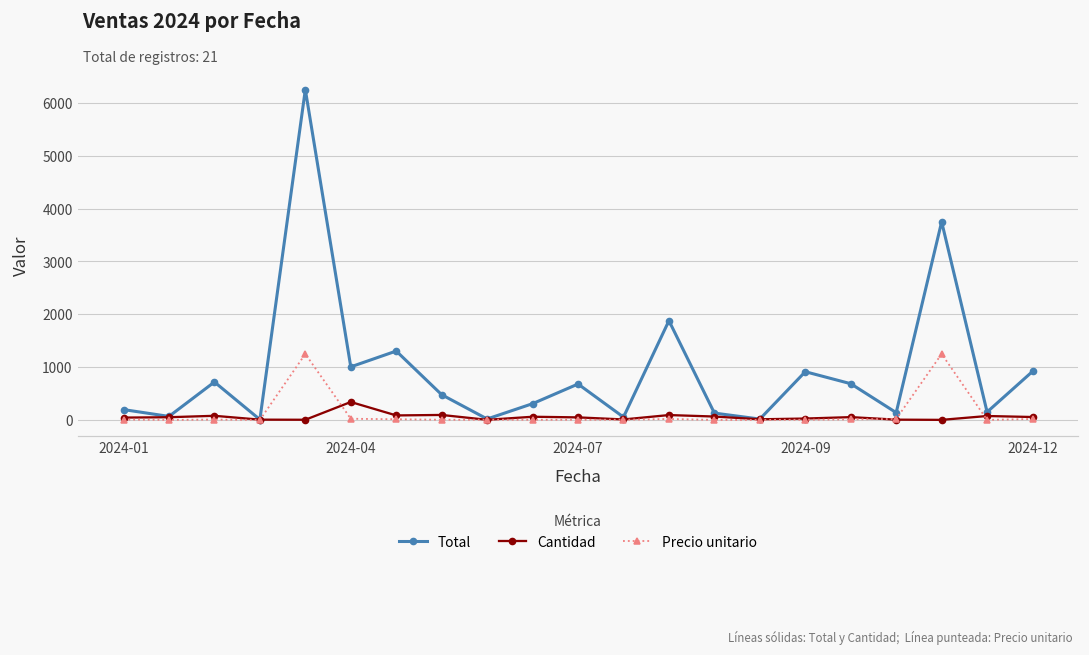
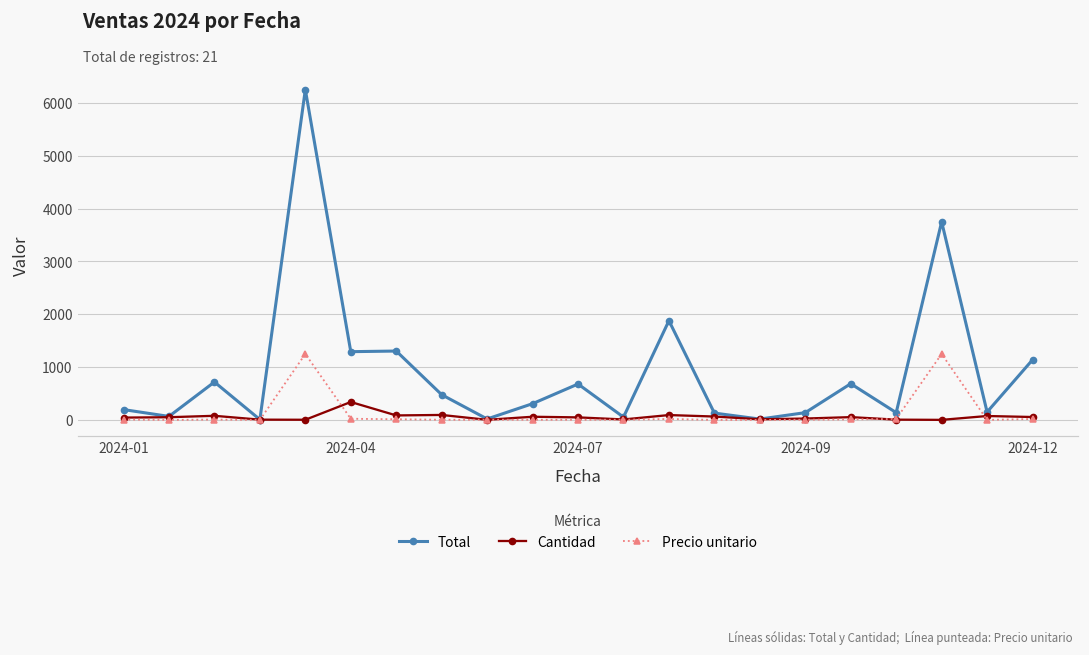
  {
    "Total": {
      "2024-01": 200,
-     "2024-04": 1000,
+     "2024-04": 1300,
      "2024-07": 700,
-     "2024-09": 900,
-     "2024-12": 900
+     "2024-09": 100,
+     "2024-12": 1100
    },
    "Cantidad": {
      "2024-04": 300
    },
    "Precio unitario": {
      "2024-04": 0
    }
  }
